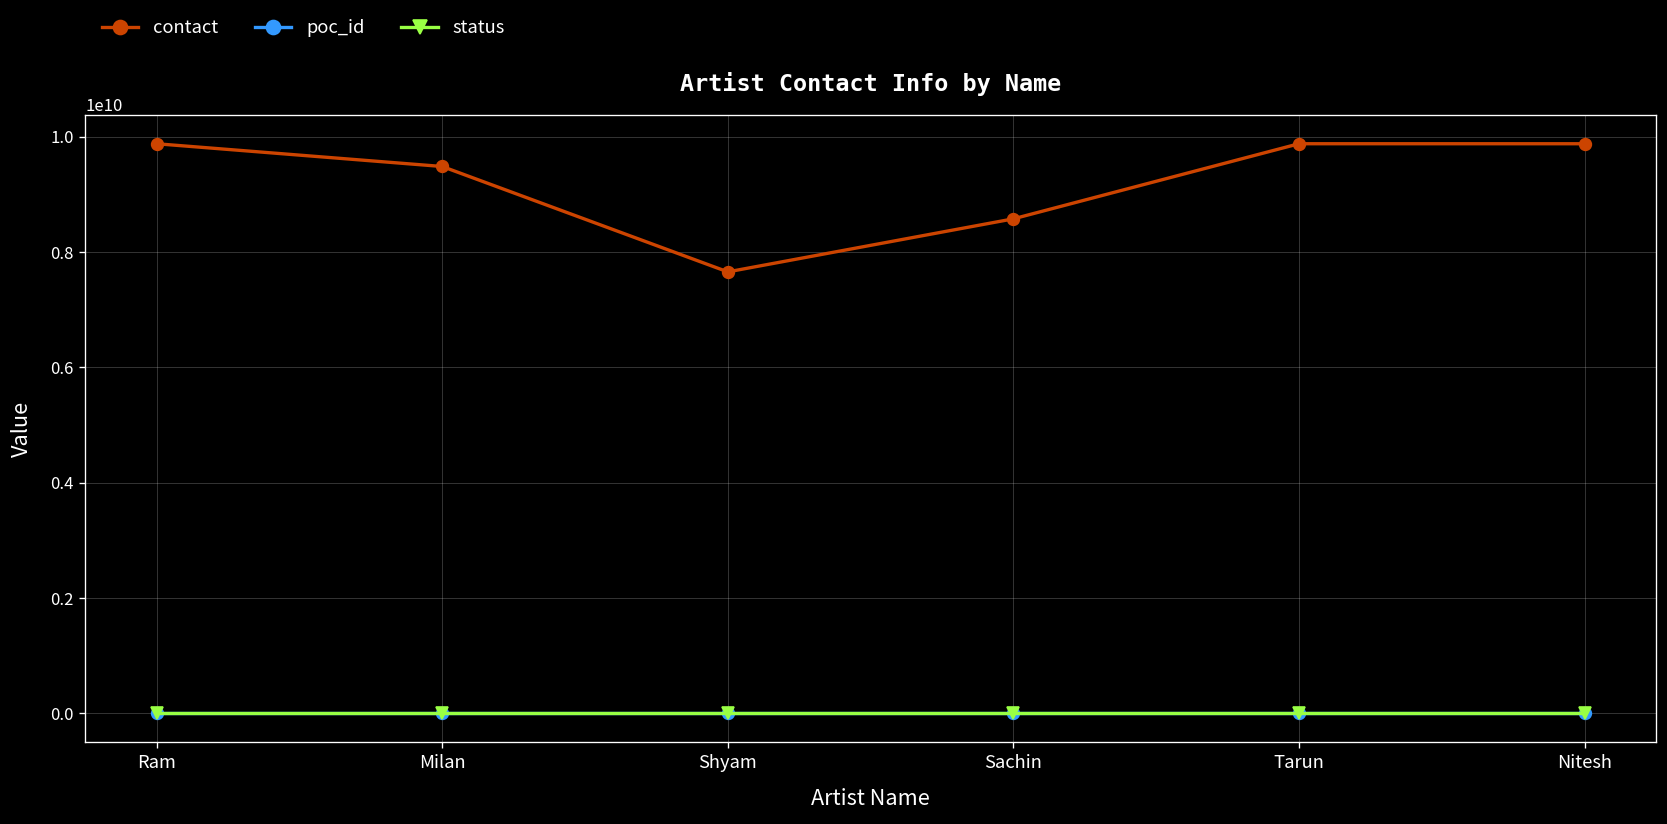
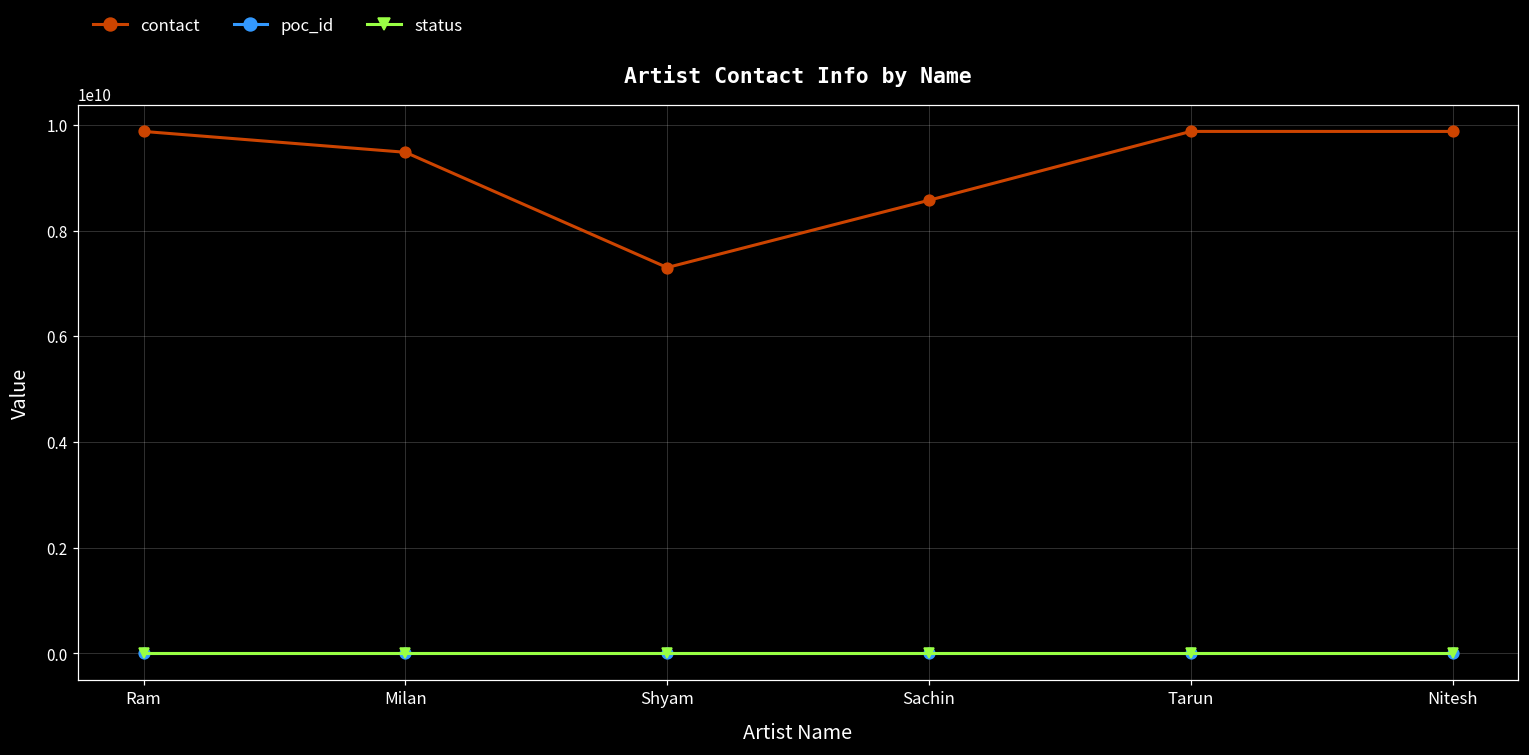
  {
    "contact": {
      "Ram": 9900000000,
      "Milan": 9500000000,
-     "Shyam": 7700000000,
+     "Shyam": 7300000000,
      "Sachin": 8600000000,
      "Tarun": 9900000000,
      "Nitesh": 9900000000
    },
    "status": {
      "Ram": 0,
      "Milan": 0,
      "Shyam": 0,
      "Sachin": 0,
      "Tarun": 0,
      "Nitesh": 0
    }
  }
